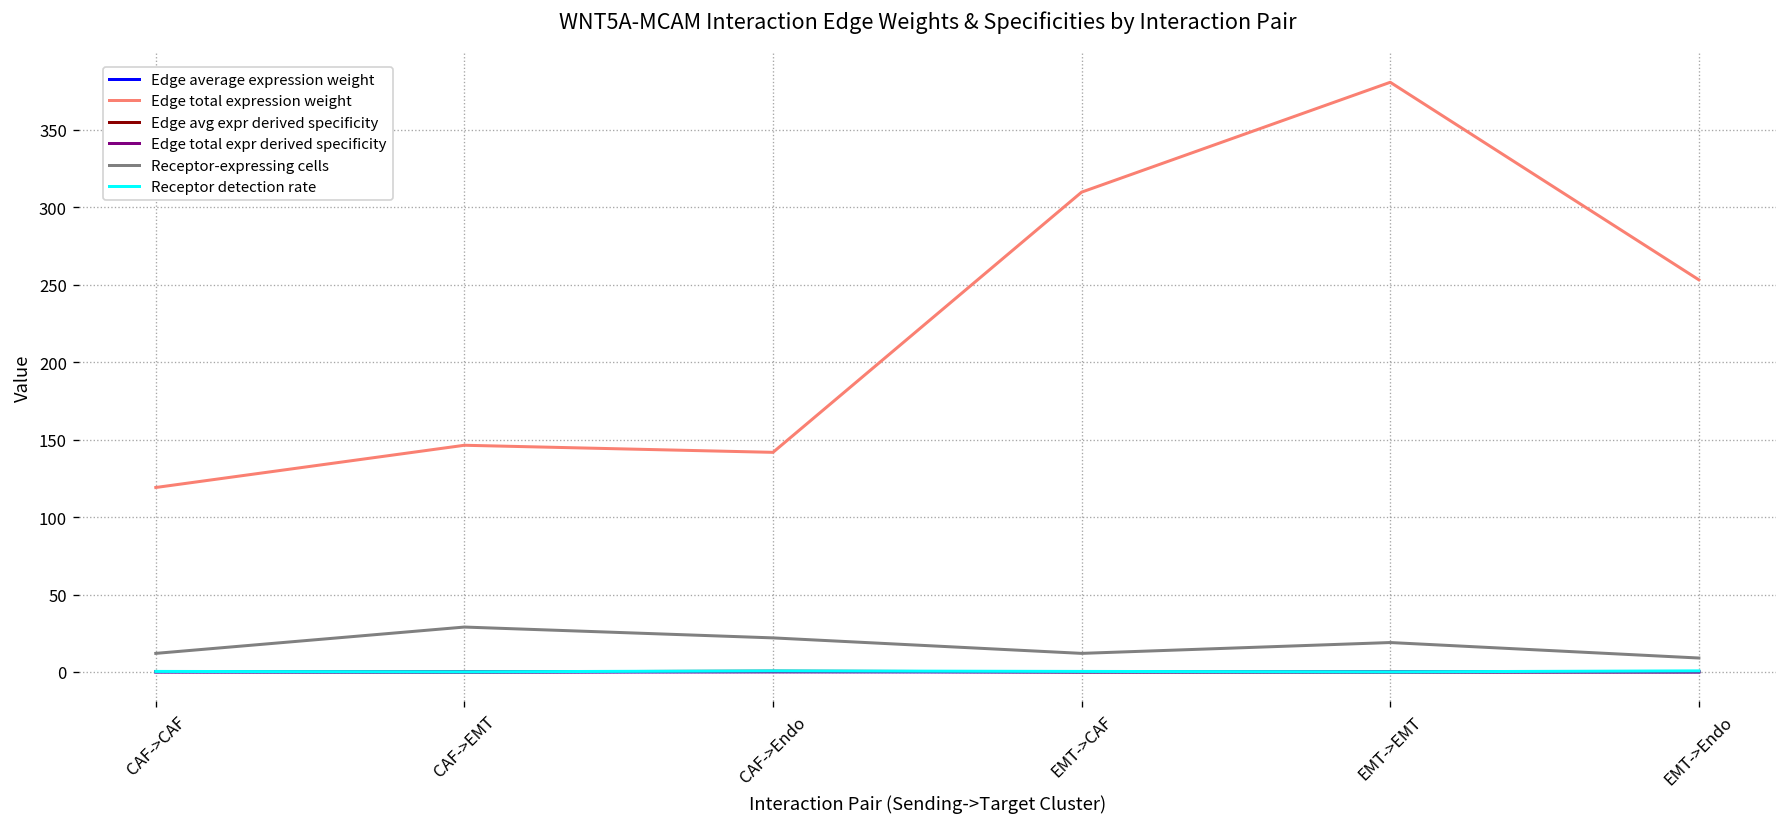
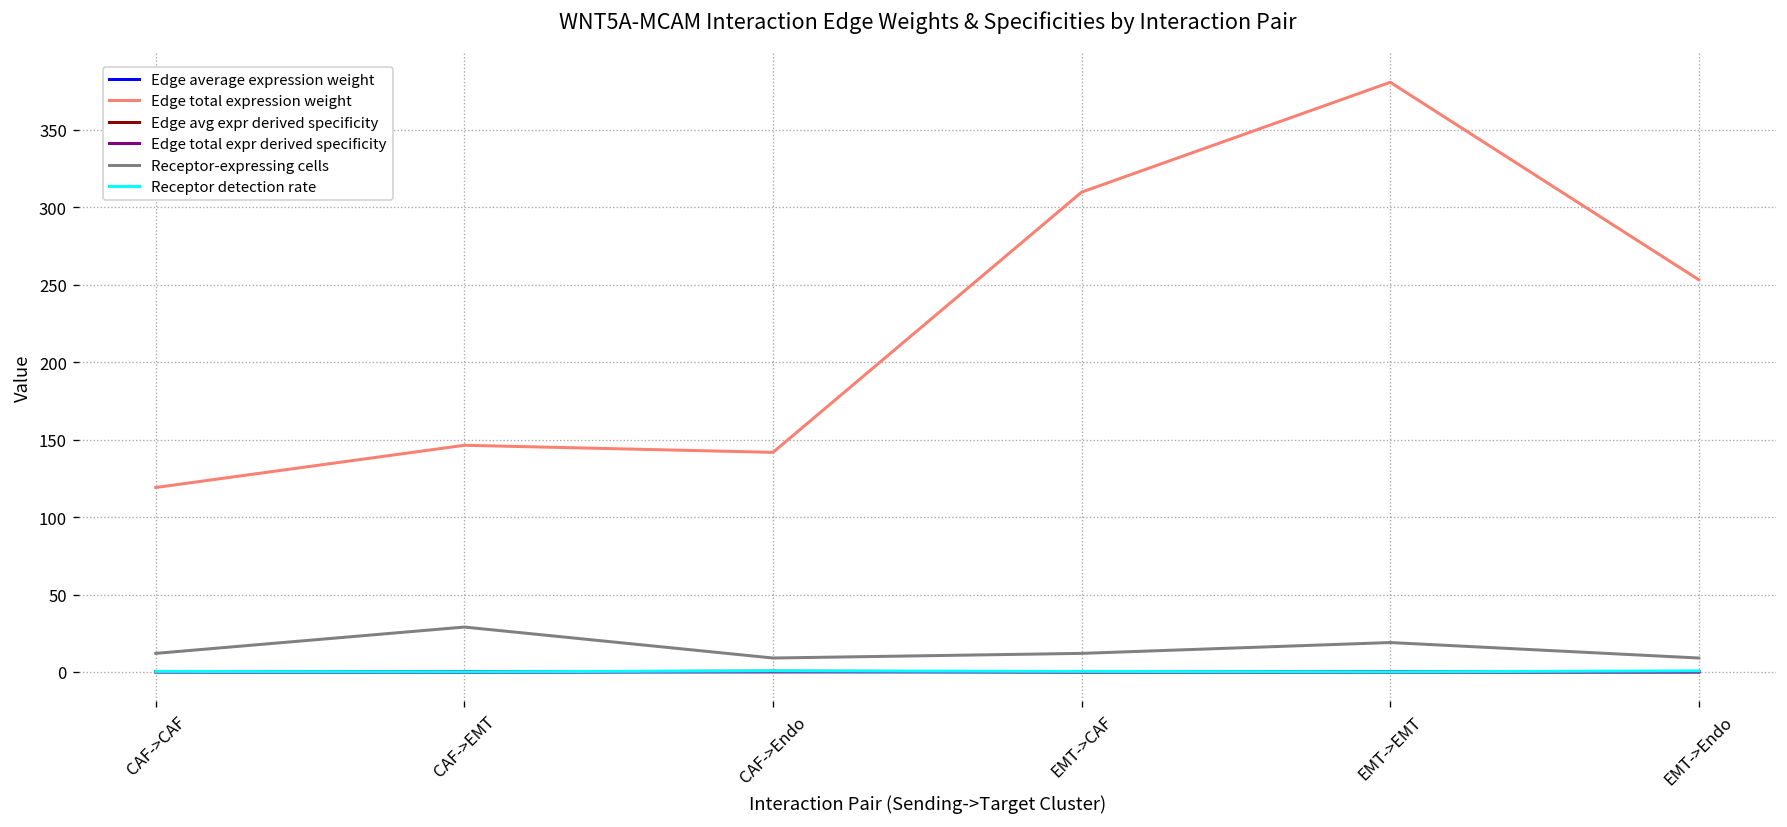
  {
    "Edge total expression weight": {
      "CAF->CAF": 119,
      "CAF->EMT": 146,
      "CAF->Endo": 142,
      "EMT->CAF": 310,
      "EMT->EMT": 381,
      "EMT->Endo": 253
    },
    "Receptor-expressing cells": {
      "CAF->CAF": 12,
      "CAF->EMT": 29,
-     "CAF->Endo": 22,
+     "CAF->Endo": 9,
      "EMT->CAF": 12,
      "EMT->EMT": 19,
      "EMT->Endo": 9
    }
  }
